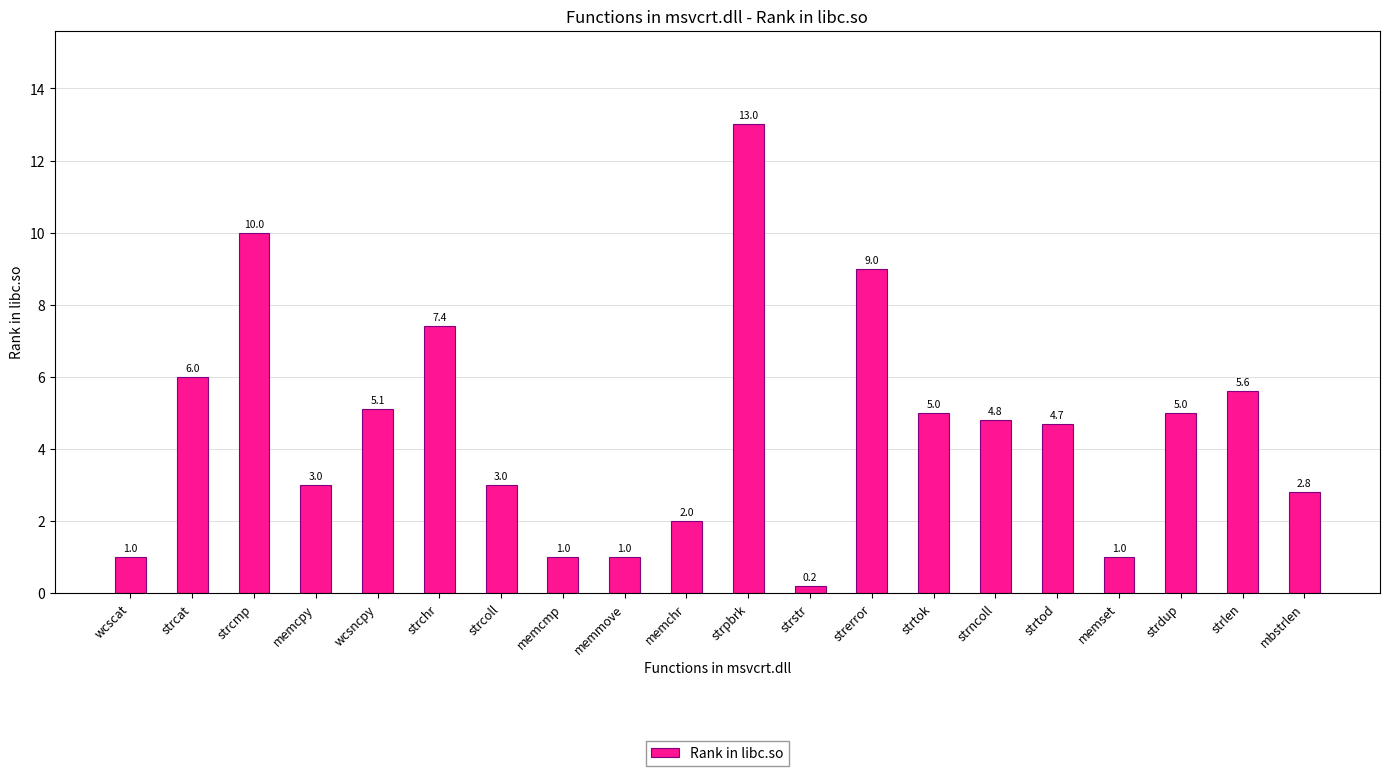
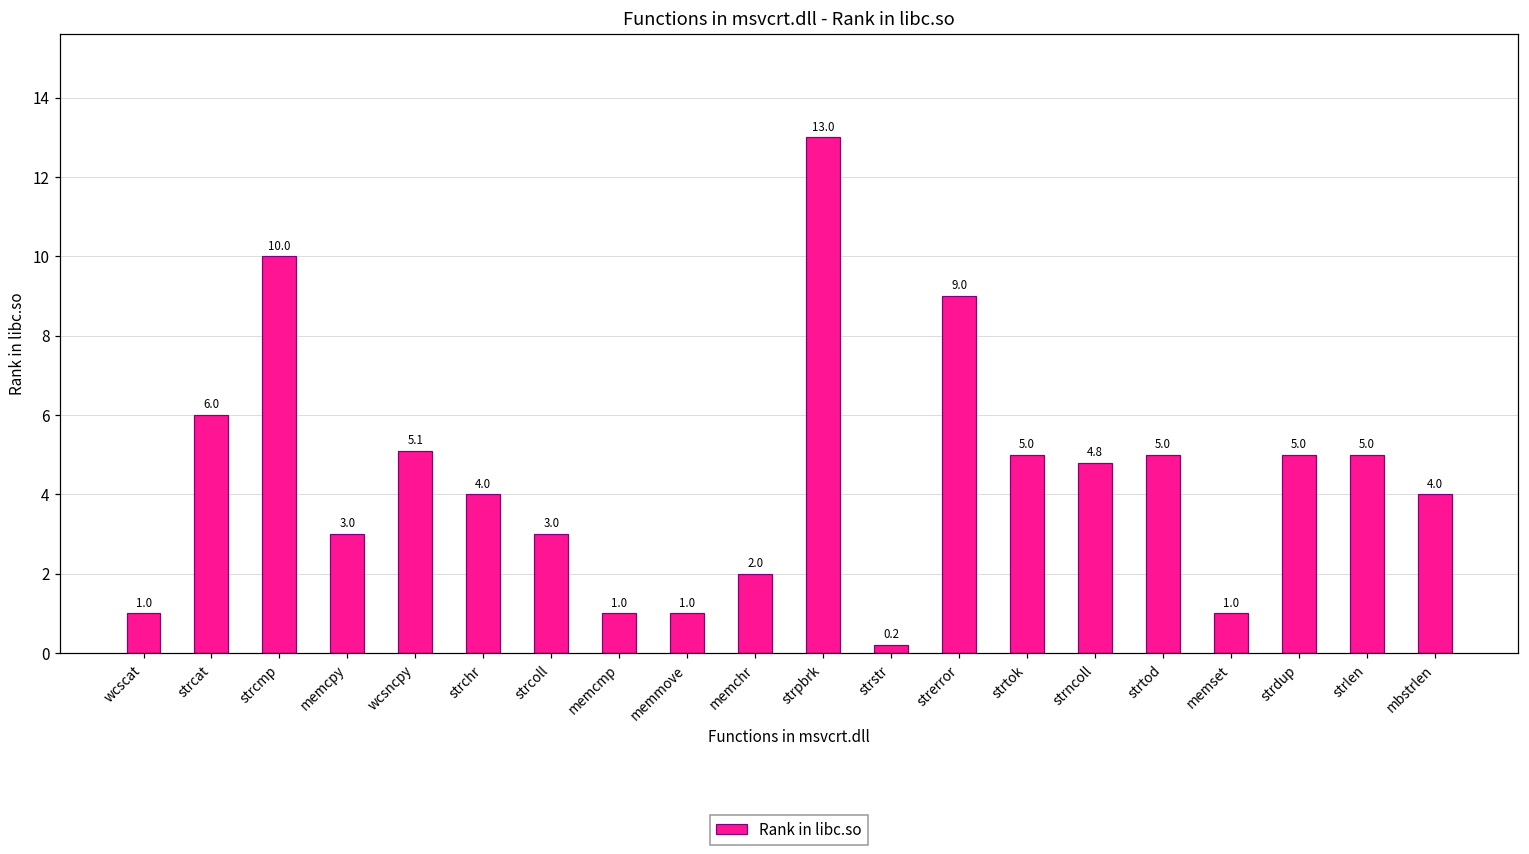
  {
    "wcscat": 1.0,
    "strcat": 6.0,
    "strcmp": 10.0,
    "memcpy": 3.0,
    "wcsncpy": 5.1,
-   "strchr": 7.4,
+   "strchr": 4.0,
    "strcoll": 3.0,
    "memcmp": 1.0,
    "memmove": 1.0,
    "memchr": 2.0,
    "strpbrk": 13.0,
    "strstr": 0.2,
    "strerror": 9.0,
    "strtok": 5.0,
    "strncoll": 4.8,
-   "strtod": 4.7,
+   "strtod": 5.0,
    "memset": 1.0,
    "strdup": 5.0,
-   "strlen": 5.6,
-   "mbstrlen": 2.8
+   "strlen": 5.0,
+   "mbstrlen": 4.0
  }
